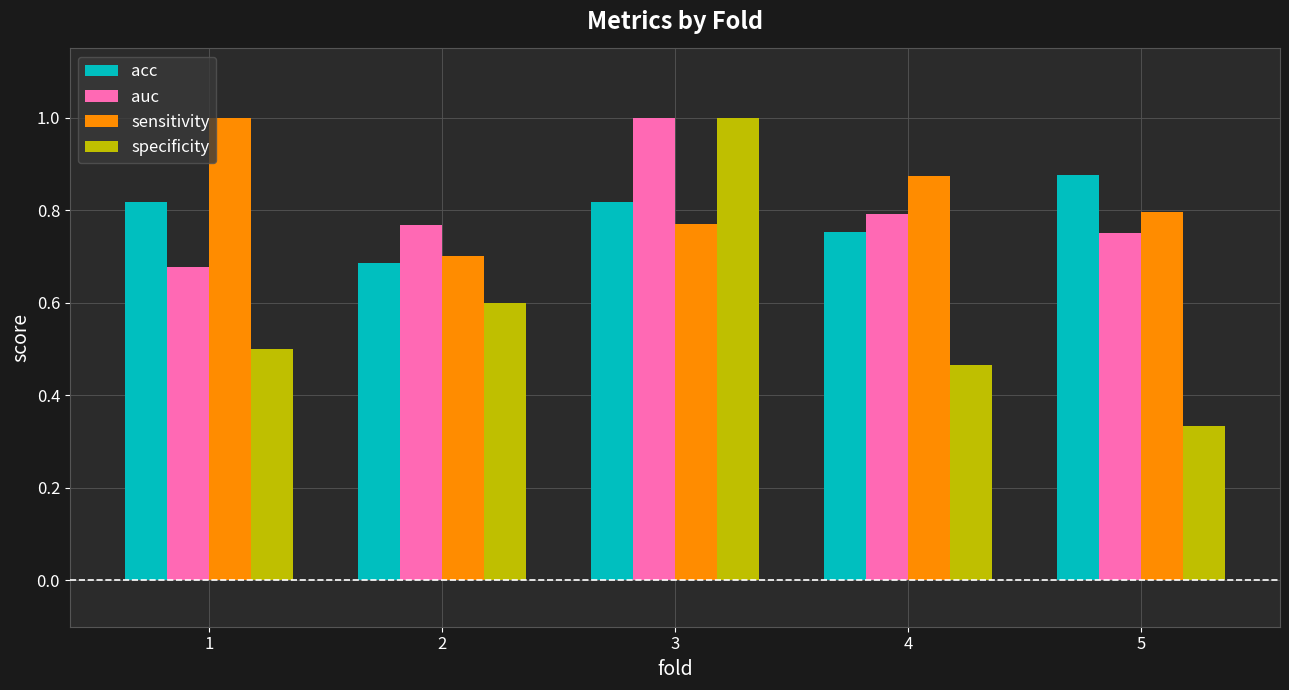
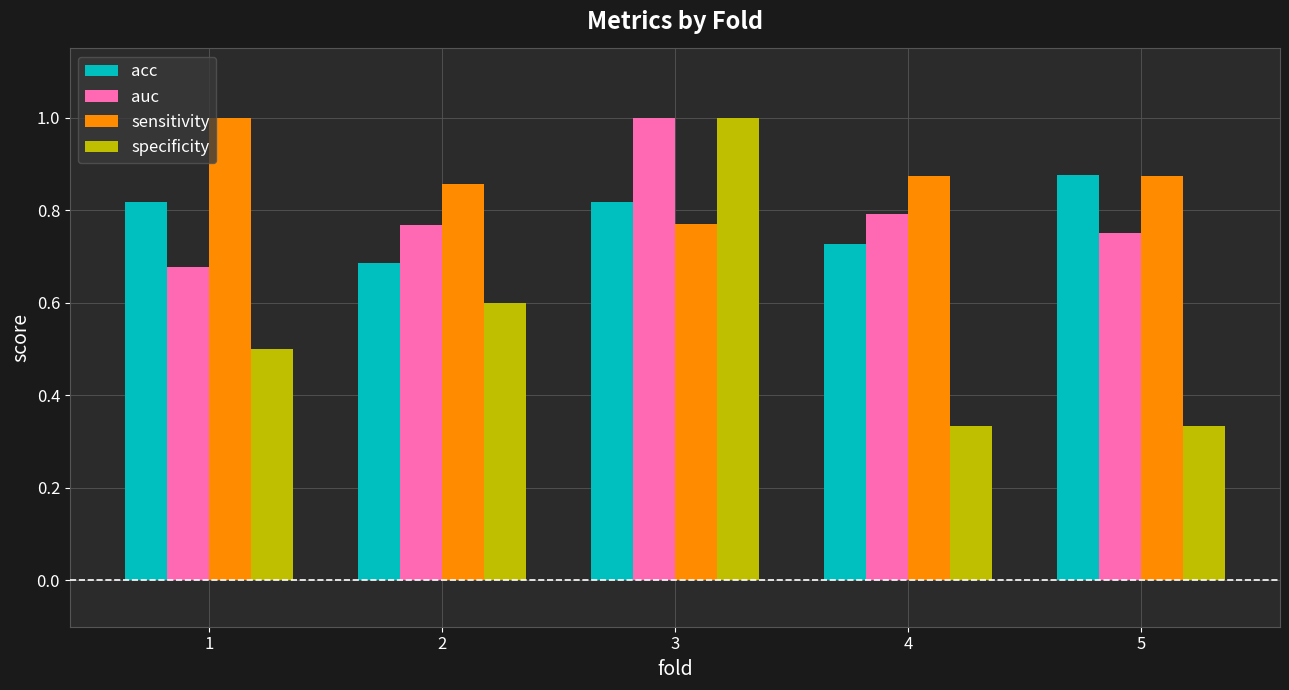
  {
    "acc": {
      "1": 0.82,
      "2": 0.69,
      "3": 0.82,
-     "4": 0.75,
+     "4": 0.73,
      "5": 0.88
    },
    "auc": {
      "1": 0.68,
      "2": 0.77,
      "3": 1.00,
      "4": 0.79,
      "5": 0.75
    },
    "sensitivity": {
      "1": 1.00,
-     "2": 0.70,
+     "2": 0.86,
      "3": 0.77,
      "4": 0.88,
-     "5": 0.80
+     "5": 0.88
    },
    "specificity": {
      "1": 0.50,
      "2": 0.60,
      "3": 1.00,
-     "4": 0.47,
+     "4": 0.33,
      "5": 0.33
    }
  }
